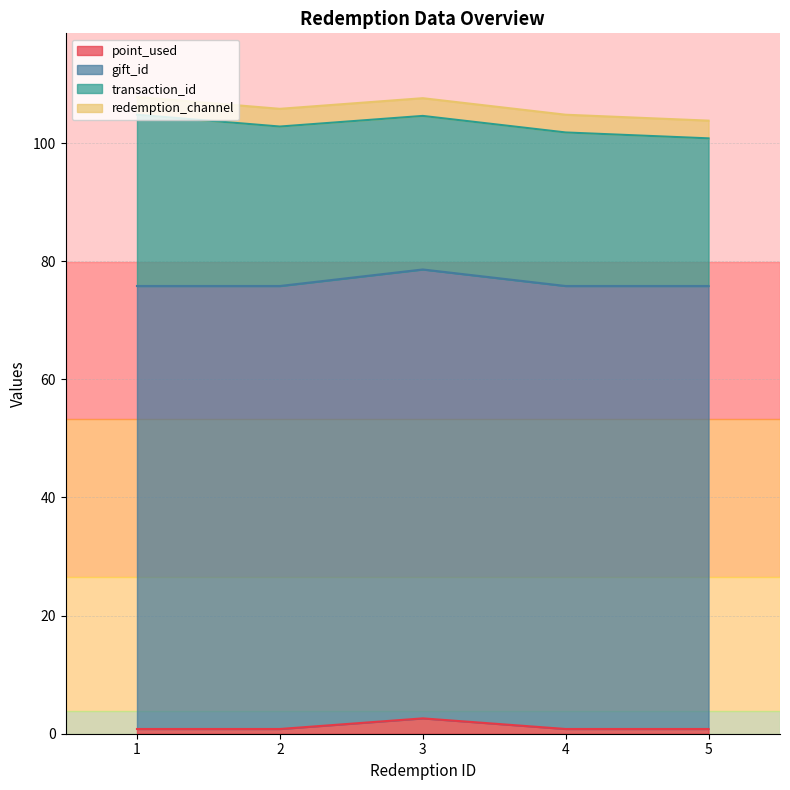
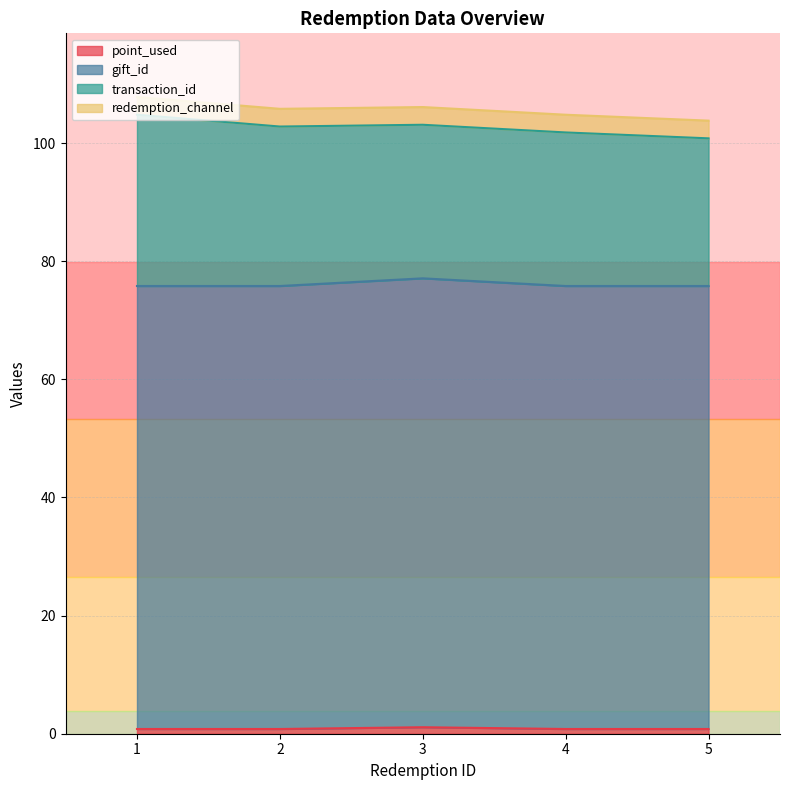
  {
    "point_used": {
      "1": 1,
      "2": 1,
-     "3": 3,
+     "3": 1,
      "4": 1,
      "5": 1
    },
    "redemption_channel": {
      "2": 3,
      "3": 3,
      "4": 3,
      "5": 3
    }
  }
